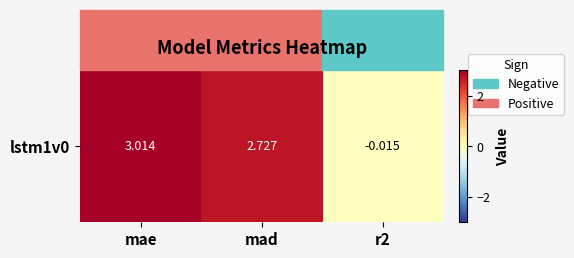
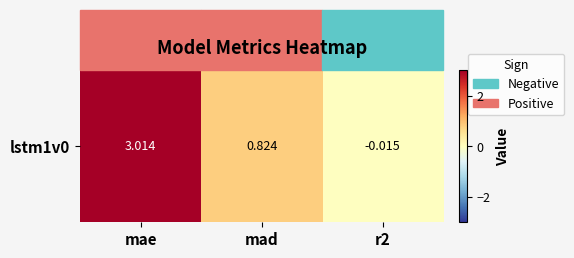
  {
    "lstm1v0": {
      "mae": 3.014,
-     "mad": 2.727,
+     "mad": 0.824,
      "r2": -0.015
    }
  }
